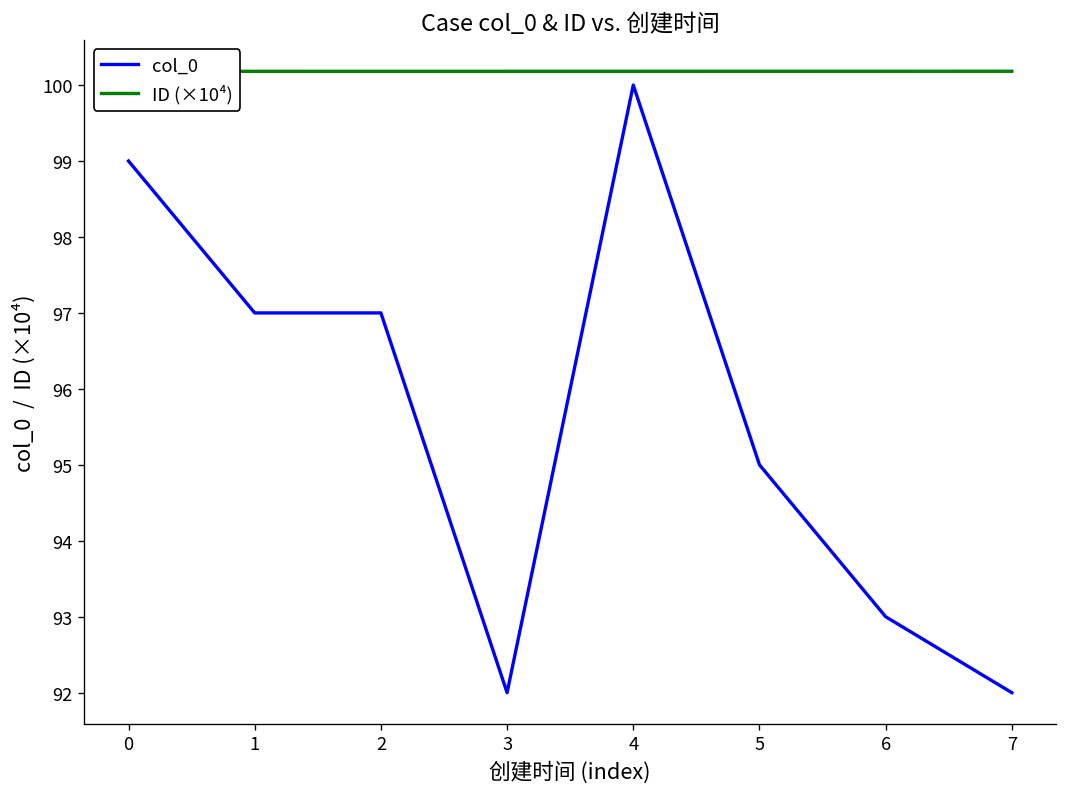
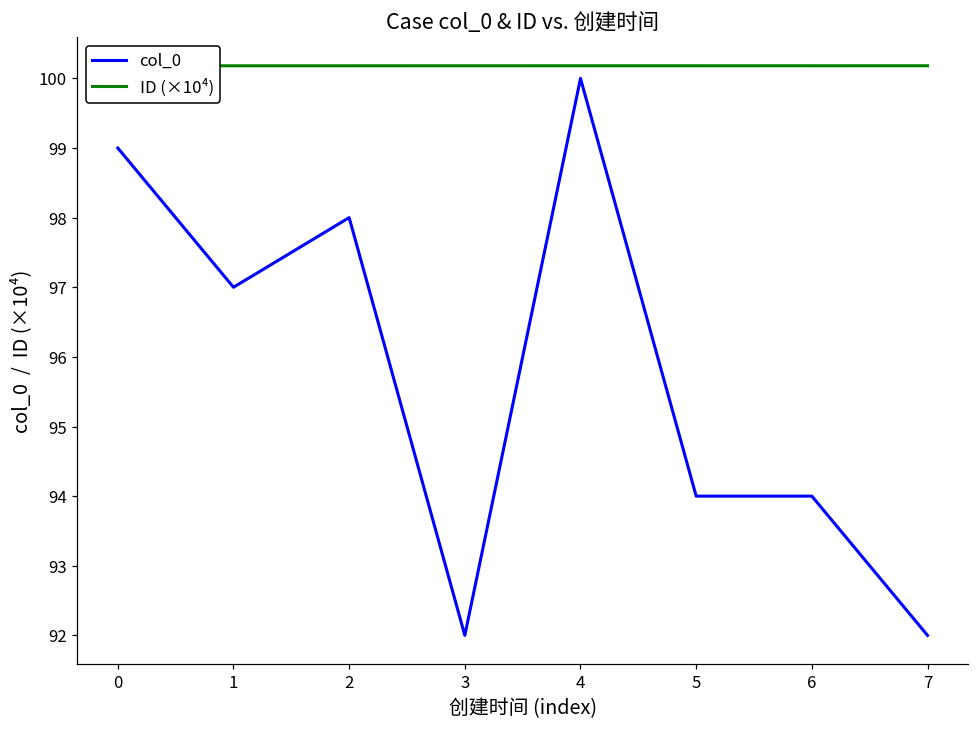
  {
    "col_0": {
      "0": 99,
      "1": 97,
-     "2": 97,
+     "2": 98,
      "3": 92,
      "4": 100,
-     "5": 95,
-     "6": 93,
+     "5": 94,
+     "6": 94,
      "7": 92
    },
    "ID (×10⁴)": {
      "1": 100.2,
      "2": 100.2,
      "3": 100.2,
      "4": 100.2,
      "5": 100.2,
      "6": 100.2,
      "7": 100.2
    }
  }
